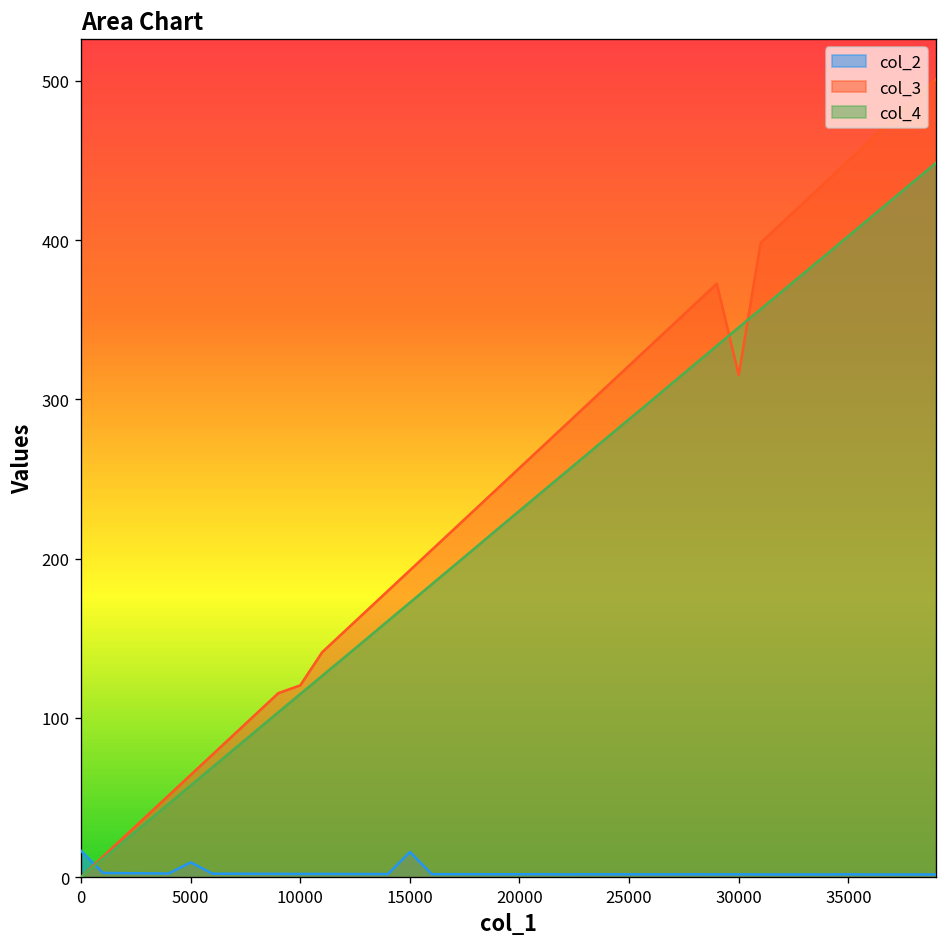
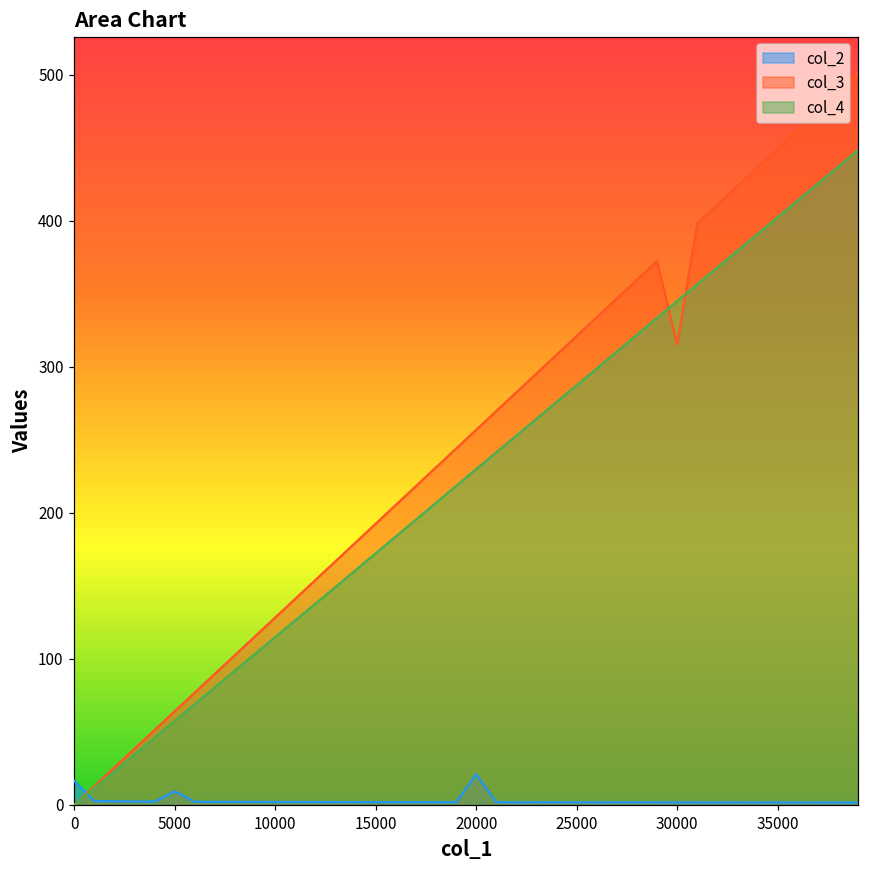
  {
    "col_2": {
      "0": 16,
      "5000": 9,
      "10000": 2,
-     "15000": 16,
-     "20000": 2,
+     "15000": 2,
+     "20000": 21,
      "25000": 2,
      "30000": 2,
      "35000": 2
    },
    "col_3": {
      "5000": 64,
-     "10000": 120,
+     "10000": 128,
      "15000": 193,
      "20000": 257,
      "25000": 321,
      "30000": 315,
      "35000": 450
    },
    "col_4": {
      "5000": 57,
      "10000": 115,
      "15000": 172,
      "20000": 230,
      "25000": 287,
      "30000": 345,
      "35000": 402
    }
  }
